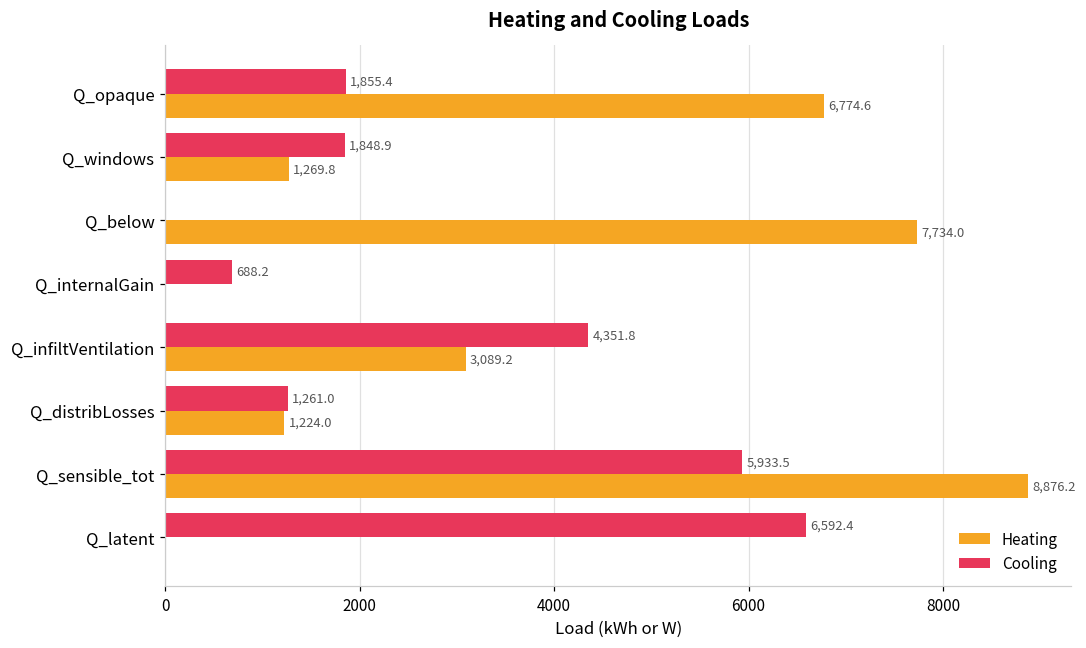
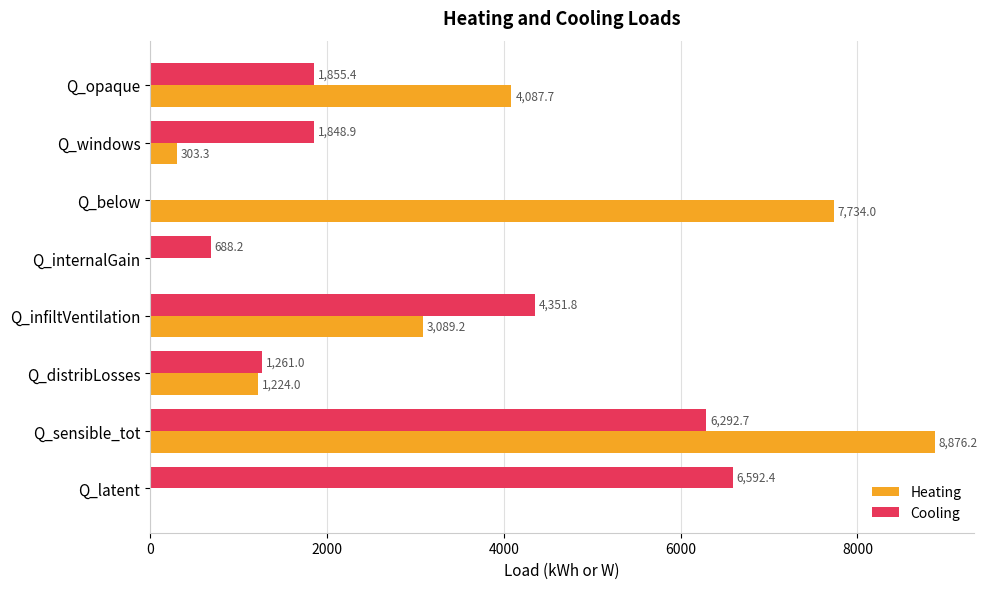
  {
    "Heating": {
-     "Q_opaque": "6,774.6",
-     "Q_windows": "1,269.8",
+     "Q_opaque": "4,087.7",
+     "Q_windows": "303.3",
      "Q_below": "7,734.0",
      "Q_infiltVentilation": "3,089.2",
      "Q_distribLosses": "1,224.0",
      "Q_sensible_tot": "8,876.2"
    },
    "Cooling": {
      "Q_opaque": "1,855.4",
      "Q_windows": "1,848.9",
      "Q_internalGain": "688.2",
      "Q_infiltVentilation": "4,351.8",
      "Q_distribLosses": "1,261.0",
-     "Q_sensible_tot": "5,933.5",
+     "Q_sensible_tot": "6,292.7",
      "Q_latent": "6,592.4"
    }
  }
